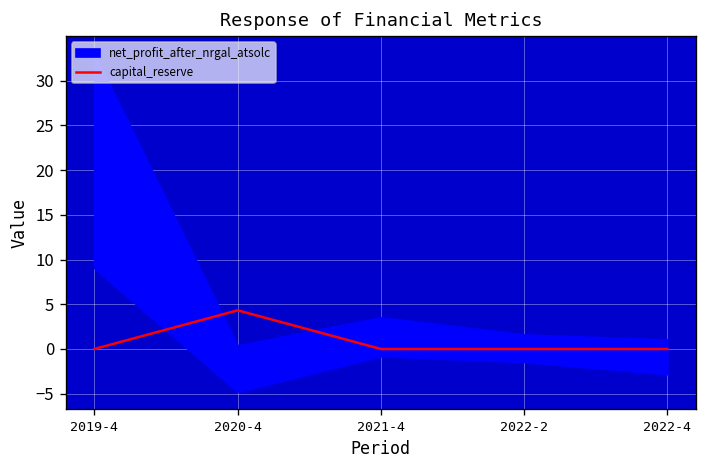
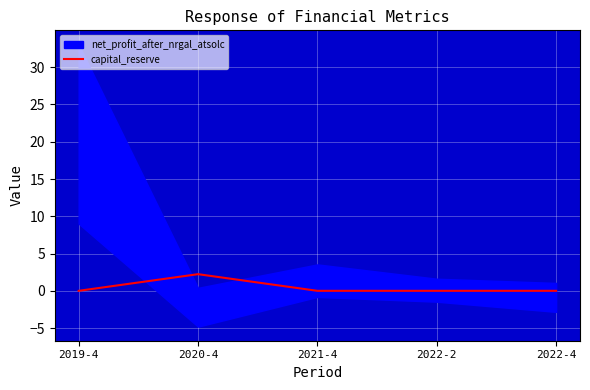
  {
    "capital_reserve": {
      "2019-4": 0,
-     "2020-4": 4,
+     "2020-4": 2,
      "2021-4": 0,
      "2022-2": 0,
      "2022-4": 0
    }
  }
